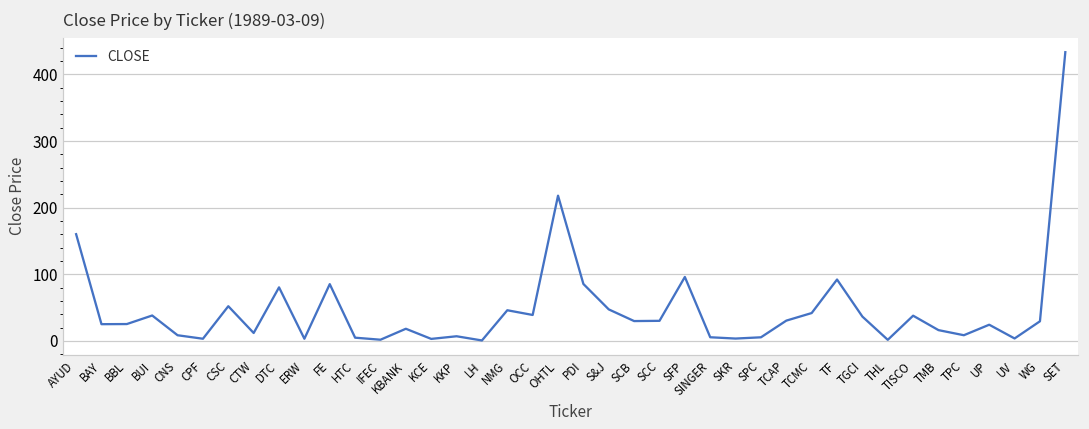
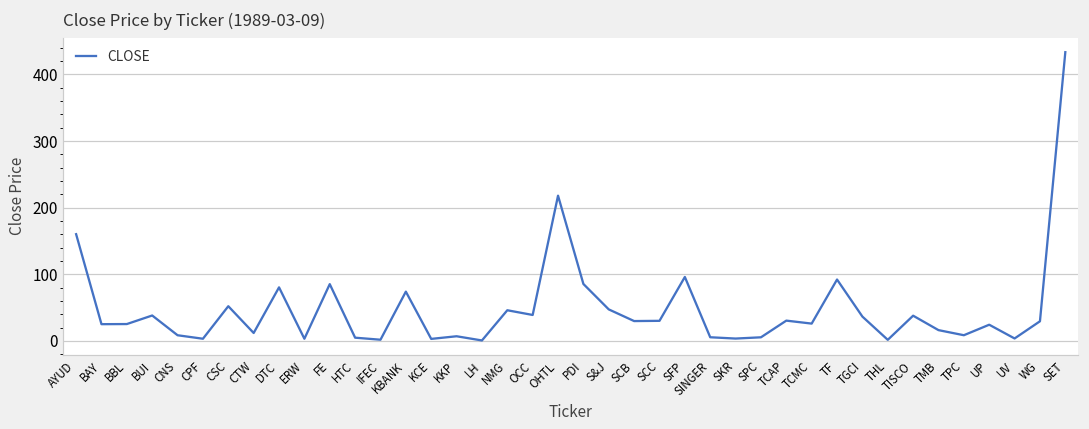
  {
    "AYUD": 160,
    "BAY": 30,
    "BBL": 30,
    "BUI": 40,
    "CNS": 10,
    "CPF": 0,
    "CSC": 50,
    "CTW": 10,
    "DTC": 80,
    "ERW": 0,
    "FE": 90,
    "HTC": 0,
    "IFEC": 0,
-   "KBANK": 20,
+   "KBANK": 70,
    "KCE": 0,
    "KKP": 10,
    "LH": 0,
    "NMG": 50,
    "OCC": 40,
    "OHTL": 220,
    "PDI": 90,
    "S&J": 50,
    "SCB": 30,
    "SCC": 30,
    "SFP": 100,
    "SINGER": 10,
    "SKR": 0,
    "SPC": 10,
    "TCAP": 30,
-   "TCMC": 40,
+   "TCMC": 30,
    "TF": 90,
    "TGCI": 40,
    "THL": 0,
    "TISCO": 40,
    "TMB": 20,
    "TPC": 10,
    "UP": 20,
    "UV": 0,
    "WG": 30,
    "SET": 430
  }
